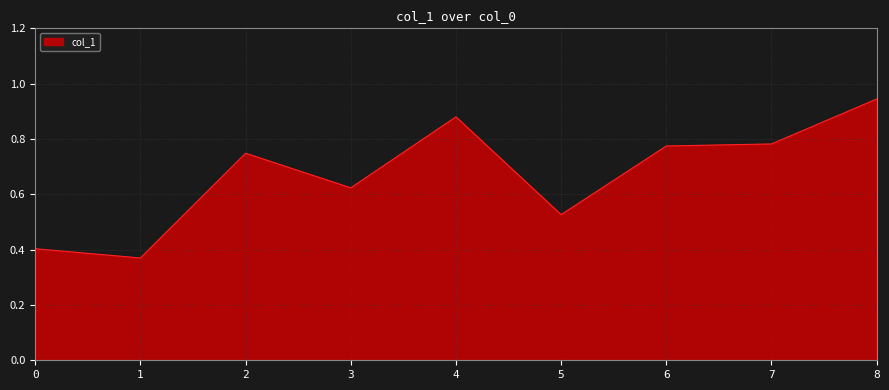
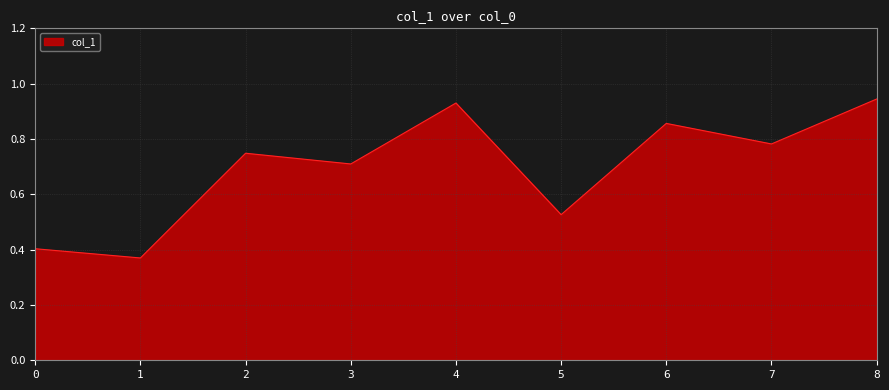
  {
    "0": 0.40,
    "1": 0.37,
    "2": 0.75,
-   "3": 0.62,
-   "4": 0.88,
+   "3": 0.71,
+   "4": 0.93,
    "5": 0.53,
-   "6": 0.77,
+   "6": 0.86,
    "7": 0.78,
    "8": 0.94
  }
